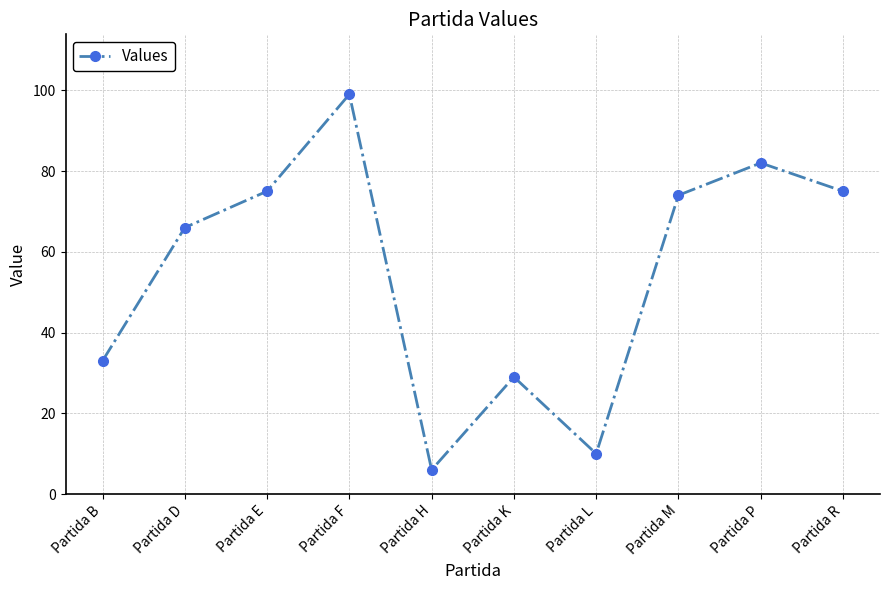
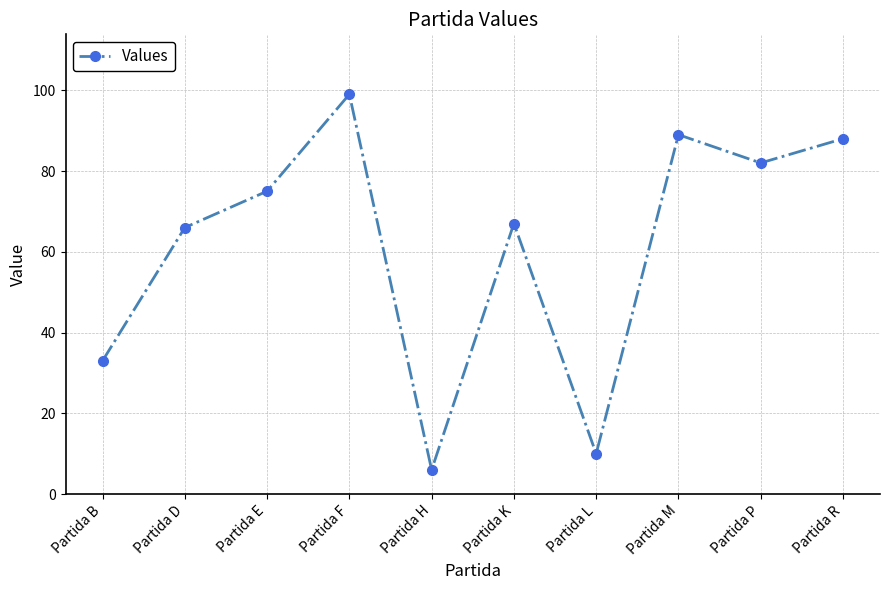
  {
    "Partida B": 33,
    "Partida D": 66,
    "Partida E": 75,
    "Partida F": 99,
    "Partida H": 6,
-   "Partida K": 29,
+   "Partida K": 67,
    "Partida L": 10,
-   "Partida M": 74,
+   "Partida M": 89,
    "Partida P": 82,
-   "Partida R": 75
+   "Partida R": 88
  }
